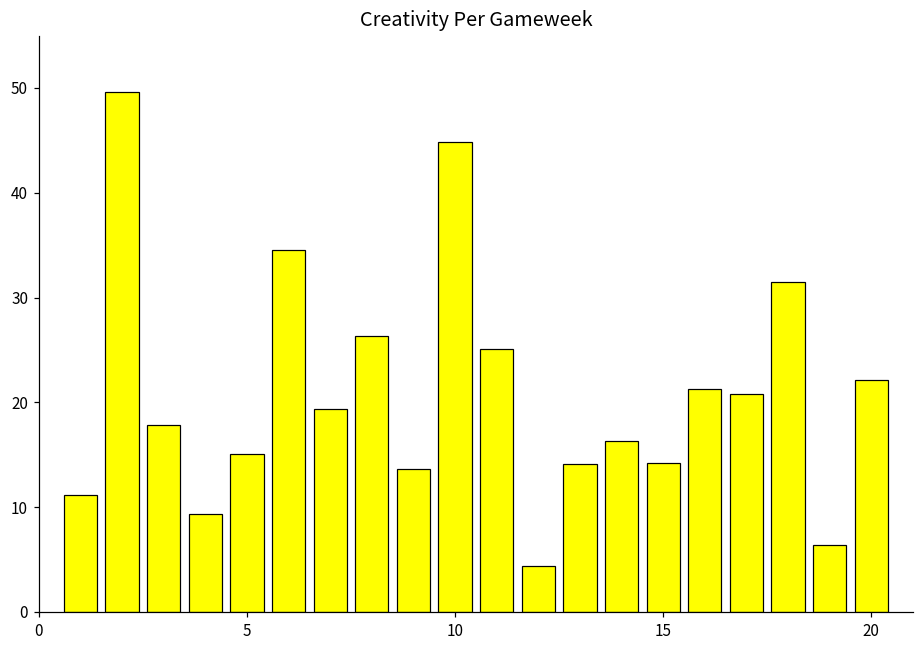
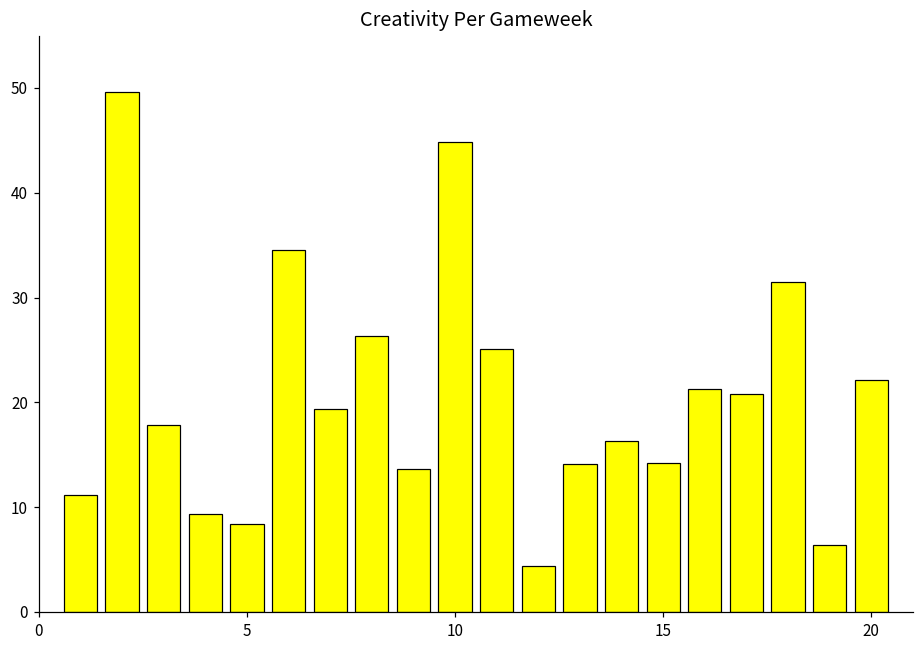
  {
-   "5": 15,
+   "5": 8,
    "10": 45,
    "15": 14,
    "20": 22
  }
